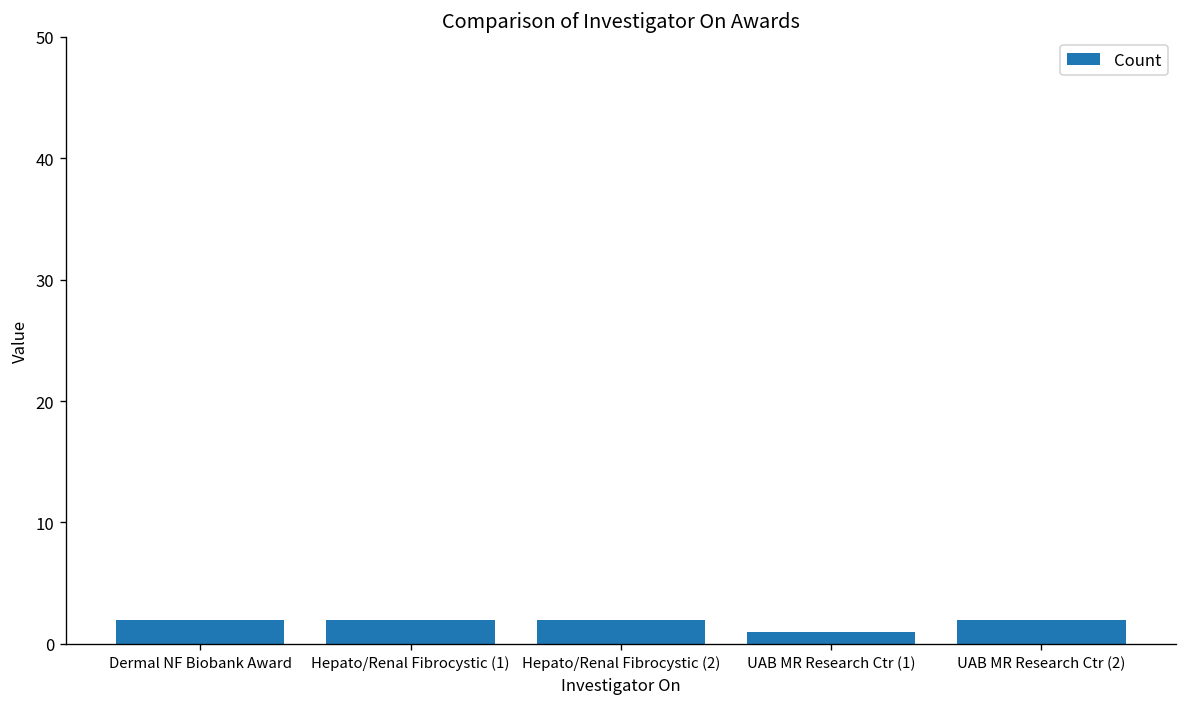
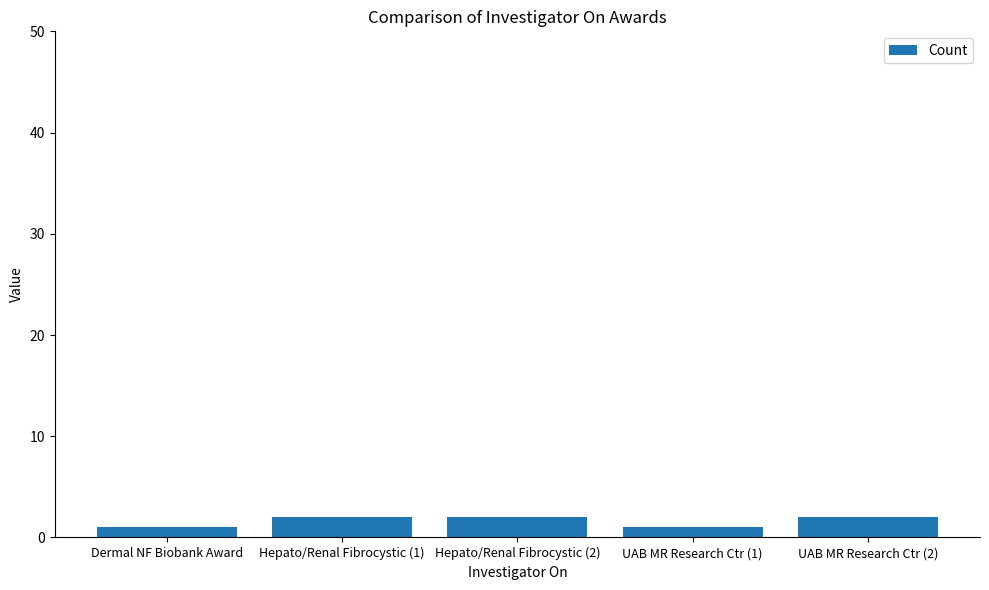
  {
-   "Dermal NF Biobank Award": 2,
+   "Dermal NF Biobank Award": 1,
    "Hepato/Renal Fibrocystic (1)": 2,
    "Hepato/Renal Fibrocystic (2)": 2,
    "UAB MR Research Ctr (1)": 1,
    "UAB MR Research Ctr (2)": 2
  }
